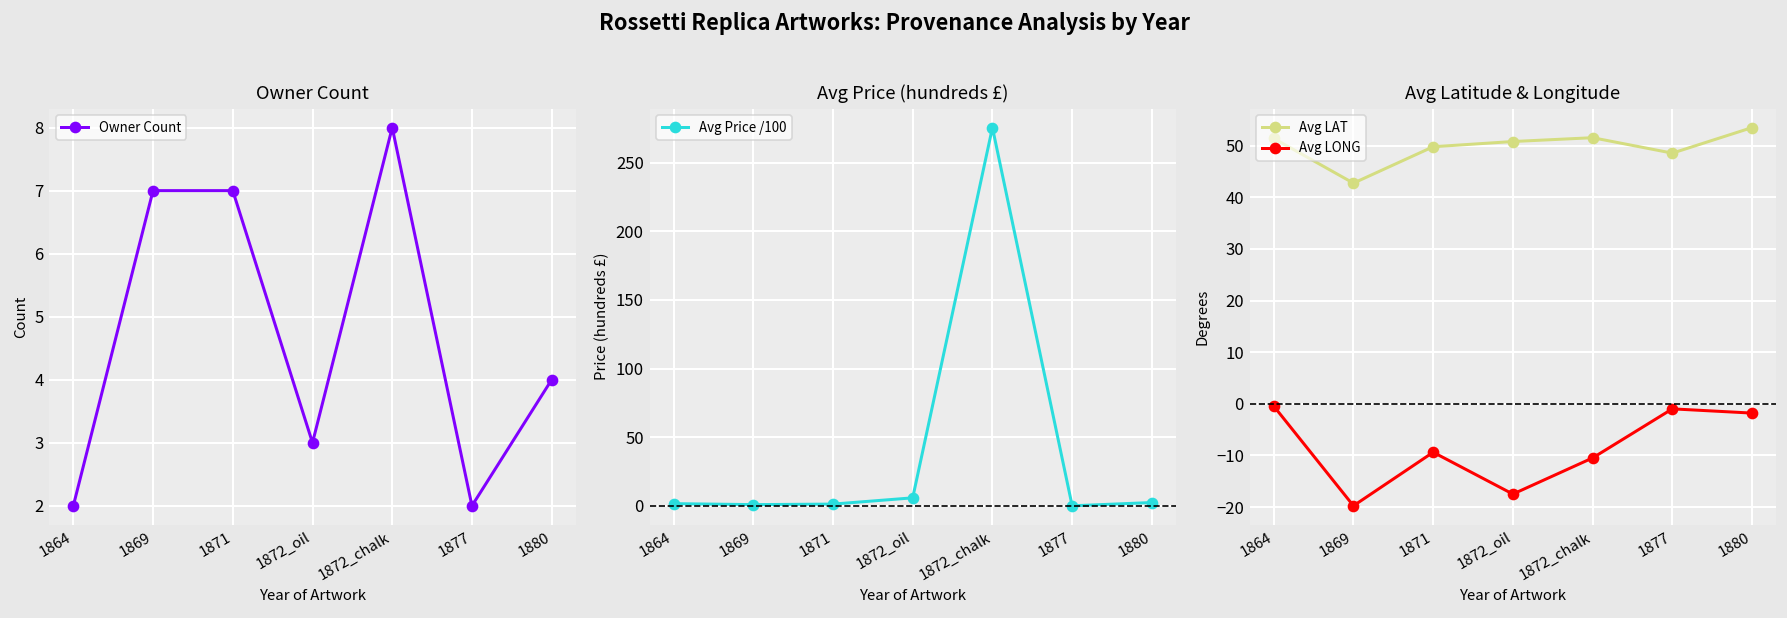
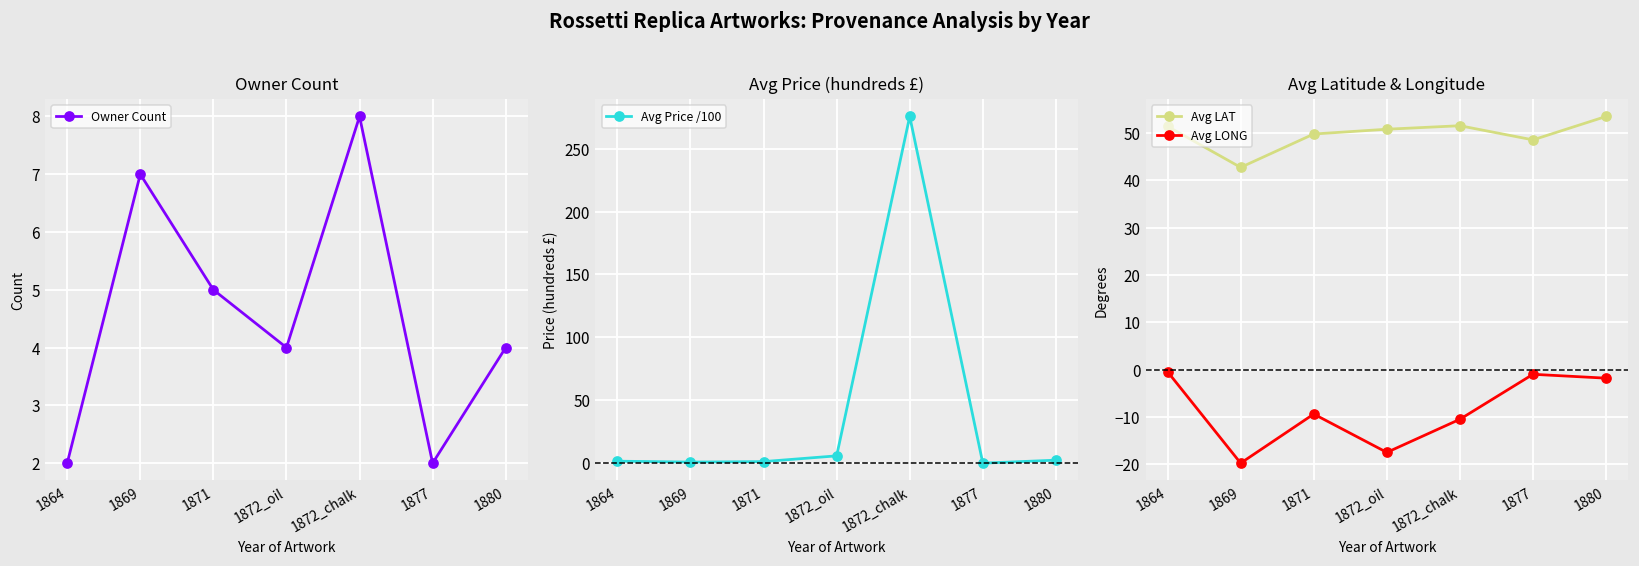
  {
    "Owner Count": {
      "1864": 2,
      "1869": 7,
-     "1871": 7,
-     "1872_oil": 3,
+     "1871": 5,
+     "1872_oil": 4,
      "1872_chalk": 8,
      "1877": 2,
      "1880": 4
    },
    "Avg Price (hundreds £)": {
      "1864": 2,
      "1869": 1,
      "1871": 1,
      "1872_oil": 6,
      "1872_chalk": 276,
      "1877": 0,
      "1880": 2
    },
    "Avg Latitude & Longitude": {
      "Avg LAT": {
        "1869": 43,
        "1871": 50,
        "1872_oil": 51,
        "1872_chalk": 52,
        "1877": 49,
        "1880": 53
      },
      "Avg LONG": {
        "1864": 0,
        "1869": -20,
        "1871": -9,
        "1872_oil": -17,
        "1872_chalk": -10,
        "1877": -1,
        "1880": -2
      }
    }
  }
